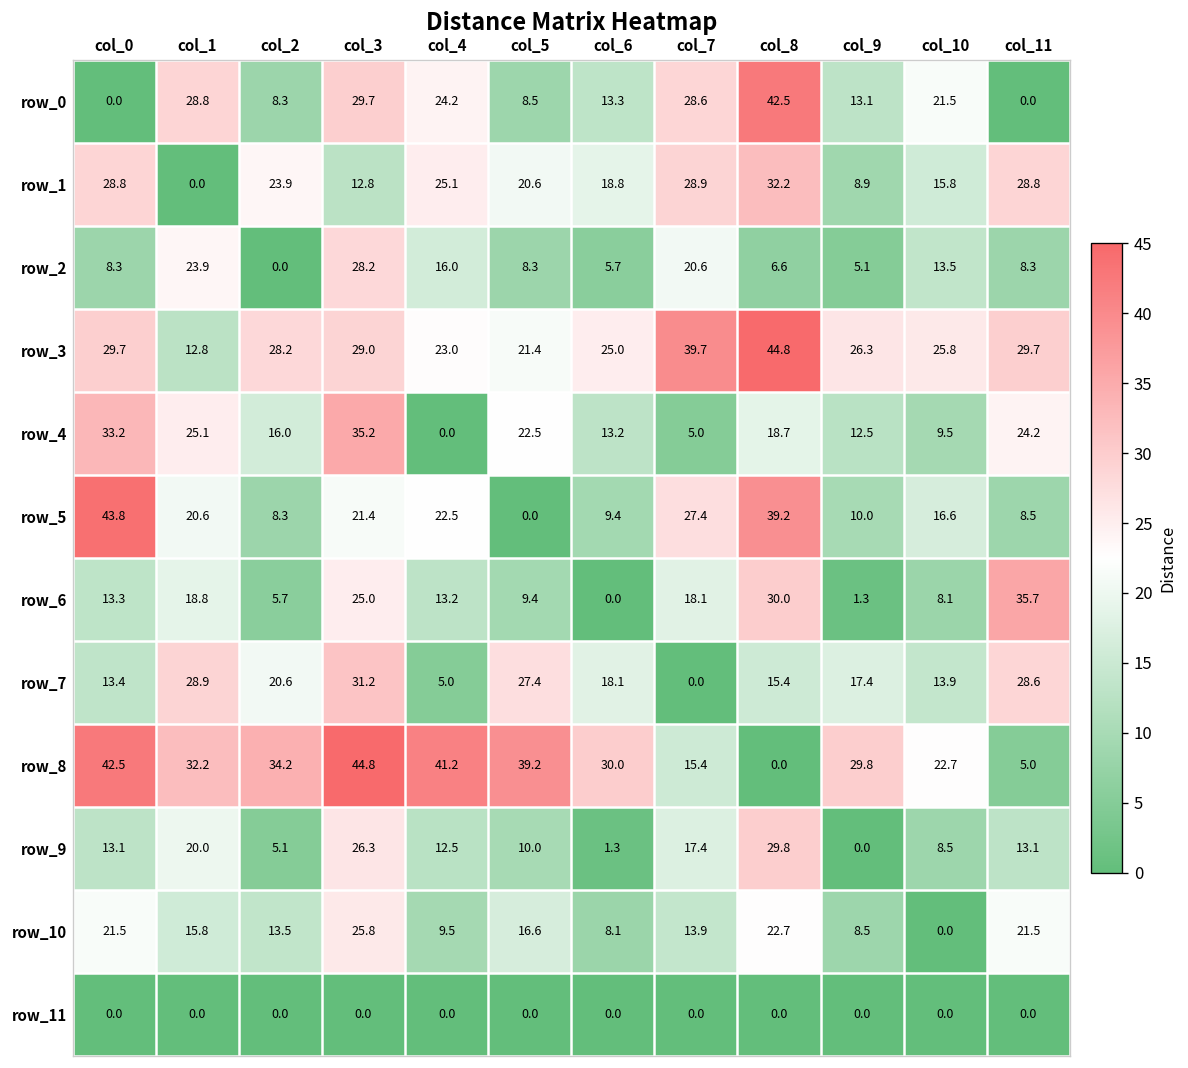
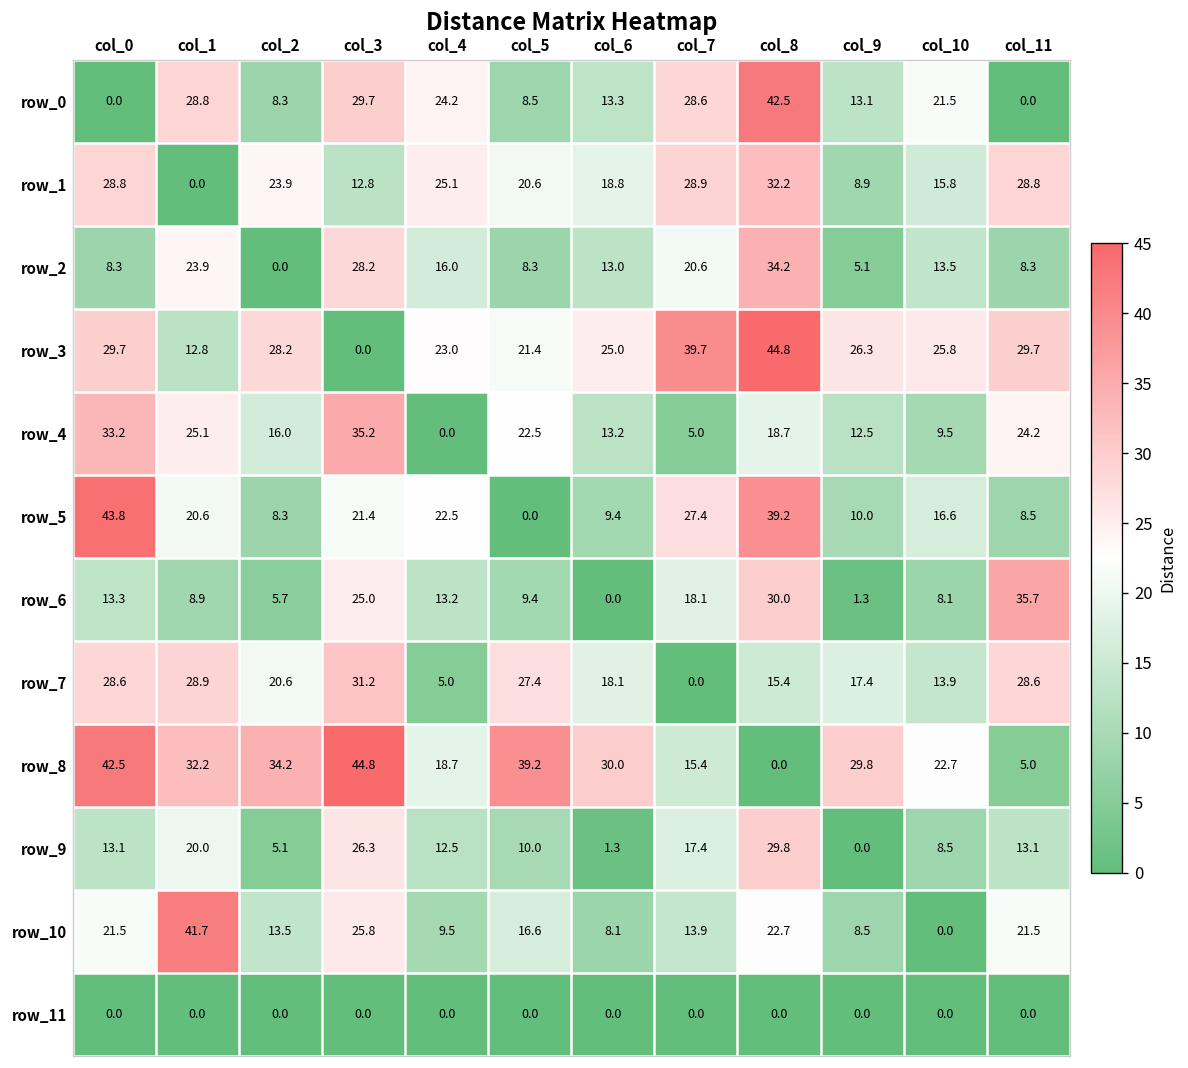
  {
    "row_0": {
      "col_0": 0.0,
      "col_1": 28.8,
      "col_2": 8.3,
      "col_3": 29.7,
      "col_4": 24.2,
      "col_5": 8.5,
      "col_6": 13.3,
      "col_7": 28.6,
      "col_8": 42.5,
      "col_9": 13.1,
      "col_10": 21.5,
      "col_11": 0.0
    },
    "row_1": {
      "col_0": 28.8,
      "col_1": 0.0,
      "col_2": 23.9,
      "col_3": 12.8,
      "col_4": 25.1,
      "col_5": 20.6,
      "col_6": 18.8,
      "col_7": 28.9,
      "col_8": 32.2,
      "col_9": 8.9,
      "col_10": 15.8,
      "col_11": 28.8
    },
    "row_2": {
      "col_0": 8.3,
      "col_1": 23.9,
      "col_2": 0.0,
      "col_3": 28.2,
      "col_4": 16.0,
      "col_5": 8.3,
-     "col_6": 5.7,
+     "col_6": 13.0,
      "col_7": 20.6,
-     "col_8": 6.6,
+     "col_8": 34.2,
      "col_9": 5.1,
      "col_10": 13.5,
      "col_11": 8.3
    },
    "row_3": {
      "col_0": 29.7,
      "col_1": 12.8,
      "col_2": 28.2,
-     "col_3": 29.0,
+     "col_3": 0.0,
      "col_4": 23.0,
      "col_5": 21.4,
      "col_6": 25.0,
      "col_7": 39.7,
      "col_8": 44.8,
      "col_9": 26.3,
      "col_10": 25.8,
      "col_11": 29.7
    },
    "row_4": {
      "col_0": 33.2,
      "col_1": 25.1,
      "col_2": 16.0,
      "col_3": 35.2,
      "col_4": 0.0,
      "col_5": 22.5,
      "col_6": 13.2,
      "col_7": 5.0,
      "col_8": 18.7,
      "col_9": 12.5,
      "col_10": 9.5,
      "col_11": 24.2
    },
    "row_5": {
      "col_0": 43.8,
      "col_1": 20.6,
      "col_2": 8.3,
      "col_3": 21.4,
      "col_4": 22.5,
      "col_5": 0.0,
      "col_6": 9.4,
      "col_7": 27.4,
      "col_8": 39.2,
      "col_9": 10.0,
      "col_10": 16.6,
      "col_11": 8.5
    },
    "row_6": {
      "col_0": 13.3,
-     "col_1": 18.8,
+     "col_1": 8.9,
      "col_2": 5.7,
      "col_3": 25.0,
      "col_4": 13.2,
      "col_5": 9.4,
      "col_6": 0.0,
      "col_7": 18.1,
      "col_8": 30.0,
      "col_9": 1.3,
      "col_10": 8.1,
      "col_11": 35.7
    },
    "row_7": {
-     "col_0": 13.4,
+     "col_0": 28.6,
      "col_1": 28.9,
      "col_2": 20.6,
      "col_3": 31.2,
      "col_4": 5.0,
      "col_5": 27.4,
      "col_6": 18.1,
      "col_7": 0.0,
      "col_8": 15.4,
      "col_9": 17.4,
      "col_10": 13.9,
      "col_11": 28.6
    },
    "row_8": {
      "col_0": 42.5,
      "col_1": 32.2,
      "col_2": 34.2,
      "col_3": 44.8,
-     "col_4": 41.2,
+     "col_4": 18.7,
      "col_5": 39.2,
      "col_6": 30.0,
      "col_7": 15.4,
      "col_8": 0.0,
      "col_9": 29.8,
      "col_10": 22.7,
      "col_11": 5.0
    },
    "row_9": {
      "col_0": 13.1,
      "col_1": 20.0,
      "col_2": 5.1,
      "col_3": 26.3,
      "col_4": 12.5,
      "col_5": 10.0,
      "col_6": 1.3,
      "col_7": 17.4,
      "col_8": 29.8,
      "col_9": 0.0,
      "col_10": 8.5,
      "col_11": 13.1
    },
    "row_10": {
      "col_0": 21.5,
-     "col_1": 15.8,
+     "col_1": 41.7,
      "col_2": 13.5,
      "col_3": 25.8,
      "col_4": 9.5,
      "col_5": 16.6,
      "col_6": 8.1,
      "col_7": 13.9,
      "col_8": 22.7,
      "col_9": 8.5,
      "col_10": 0.0,
      "col_11": 21.5
    },
    "row_11": {
      "col_0": 0.0,
      "col_1": 0.0,
      "col_2": 0.0,
      "col_3": 0.0,
      "col_4": 0.0,
      "col_5": 0.0,
      "col_6": 0.0,
      "col_7": 0.0,
      "col_8": 0.0,
      "col_9": 0.0,
      "col_10": 0.0,
      "col_11": 0.0
    }
  }
